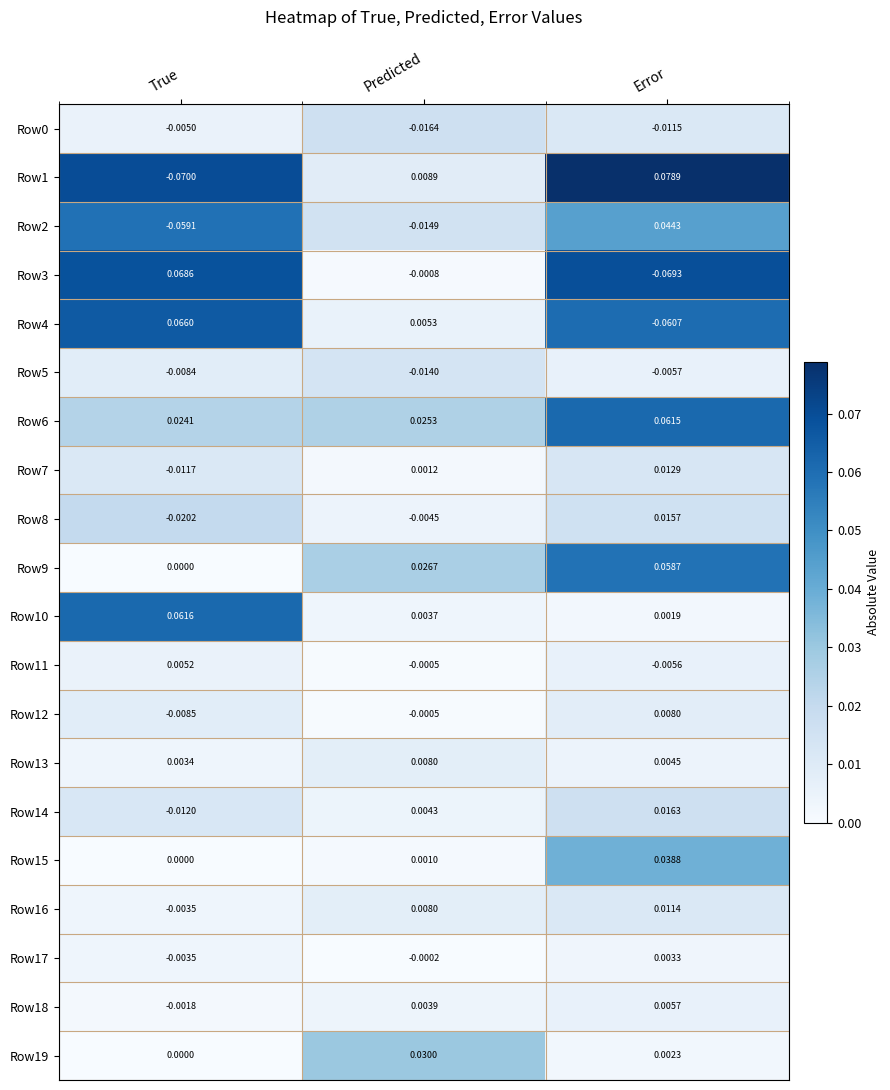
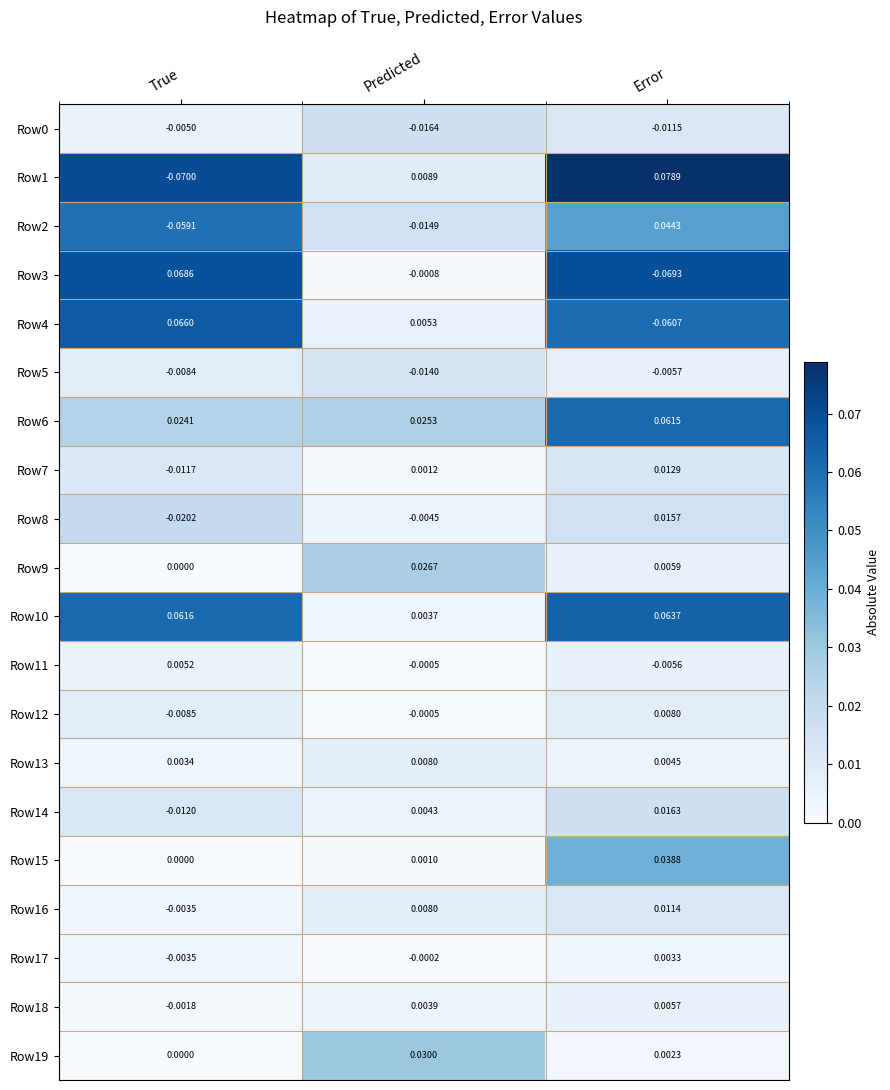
  {
    "Row0": {
      "True": -0.0050,
      "Predicted": -0.0164,
      "Error": -0.0115
    },
    "Row1": {
      "True": -0.0700,
      "Predicted": 0.0089,
      "Error": 0.0789
    },
    "Row2": {
      "True": -0.0591,
      "Predicted": -0.0149,
      "Error": 0.0443
    },
    "Row3": {
      "True": 0.0686,
      "Predicted": -0.0008,
      "Error": -0.0693
    },
    "Row4": {
      "True": 0.0660,
      "Predicted": 0.0053,
      "Error": -0.0607
    },
    "Row5": {
      "True": -0.0084,
      "Predicted": -0.0140,
      "Error": -0.0057
    },
    "Row6": {
      "True": 0.0241,
      "Predicted": 0.0253,
      "Error": 0.0615
    },
    "Row7": {
      "True": -0.0117,
      "Predicted": 0.0012,
      "Error": 0.0129
    },
    "Row8": {
      "True": -0.0202,
      "Predicted": -0.0045,
      "Error": 0.0157
    },
    "Row9": {
      "True": 0.0000,
      "Predicted": 0.0267,
-     "Error": 0.0587
+     "Error": 0.0059
    },
    "Row10": {
      "True": 0.0616,
      "Predicted": 0.0037,
-     "Error": 0.0019
+     "Error": 0.0637
    },
    "Row11": {
      "True": 0.0052,
      "Predicted": -0.0005,
      "Error": -0.0056
    },
    "Row12": {
      "True": -0.0085,
      "Predicted": -0.0005,
      "Error": 0.0080
    },
    "Row13": {
      "True": 0.0034,
      "Predicted": 0.0080,
      "Error": 0.0045
    },
    "Row14": {
      "True": -0.0120,
      "Predicted": 0.0043,
      "Error": 0.0163
    },
    "Row15": {
      "True": 0.0000,
      "Predicted": 0.0010,
      "Error": 0.0388
    },
    "Row16": {
      "True": -0.0035,
      "Predicted": 0.0080,
      "Error": 0.0114
    },
    "Row17": {
      "True": -0.0035,
      "Predicted": -0.0002,
      "Error": 0.0033
    },
    "Row18": {
      "True": -0.0018,
      "Predicted": 0.0039,
      "Error": 0.0057
    },
    "Row19": {
      "True": 0.0000,
      "Predicted": 0.0300,
      "Error": 0.0023
    }
  }
